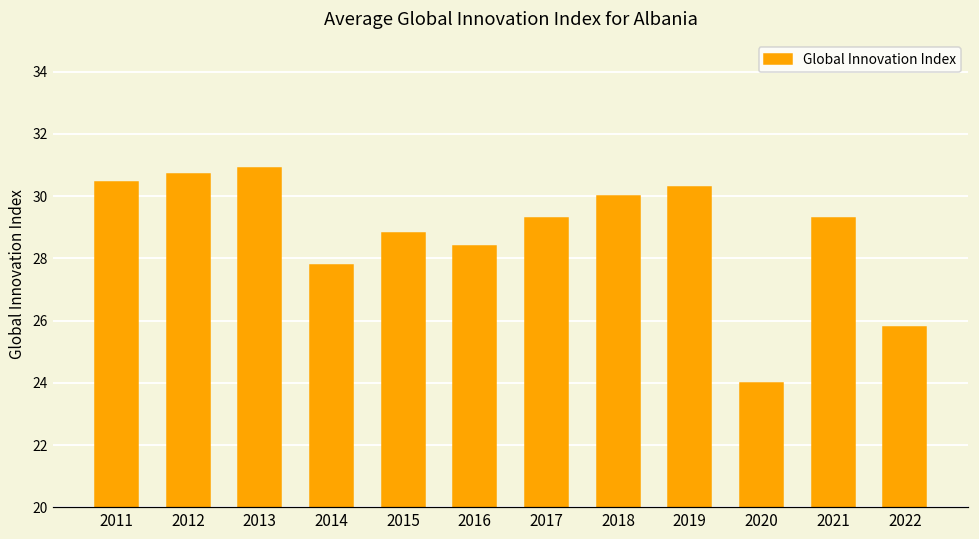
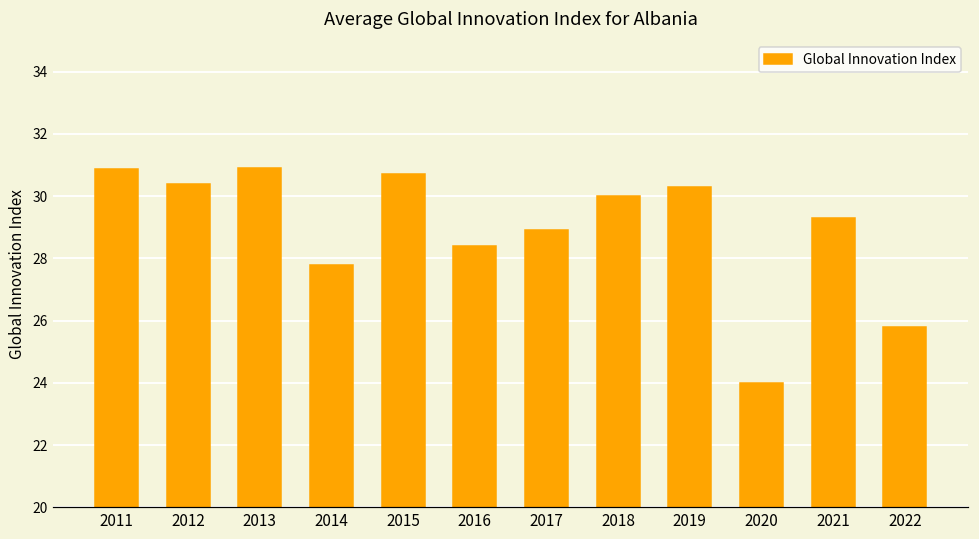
  {
-   "2011": 30.5,
-   "2012": 30.7,
+   "2011": 30.9,
+   "2012": 30.4,
    "2013": 30.9,
    "2014": 27.8,
-   "2015": 28.8,
+   "2015": 30.7,
    "2016": 28.4,
-   "2017": 29.3,
+   "2017": 28.9,
    "2018": 30.0,
    "2019": 30.3,
    "2020": 24.0,
    "2021": 29.3,
    "2022": 25.8
  }
